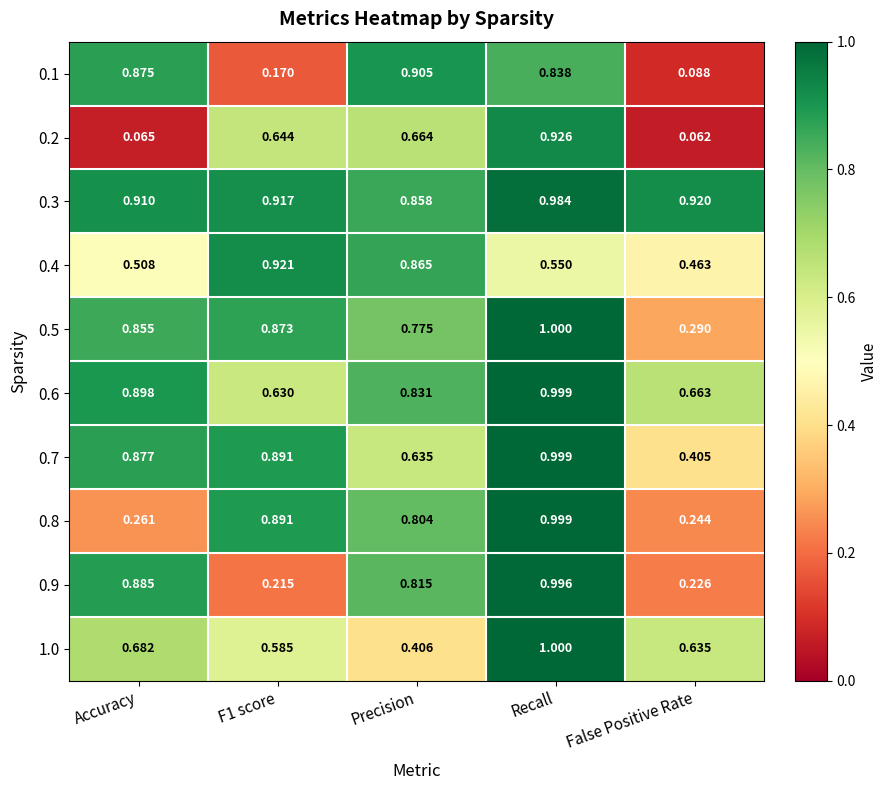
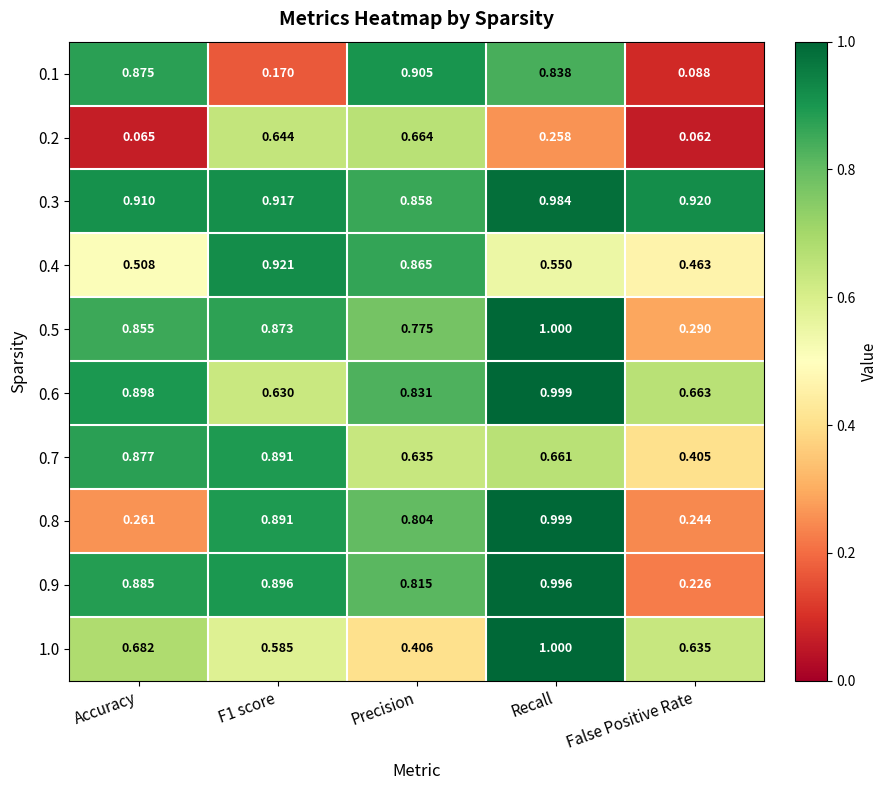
  {
    "0.1": {
      "Accuracy": 0.875,
      "F1 score": 0.170,
      "Precision": 0.905,
      "Recall": 0.838,
      "False Positive Rate": 0.088
    },
    "0.2": {
      "Accuracy": 0.065,
      "F1 score": 0.644,
      "Precision": 0.664,
-     "Recall": 0.926,
+     "Recall": 0.258,
      "False Positive Rate": 0.062
    },
    "0.3": {
      "Accuracy": 0.910,
      "F1 score": 0.917,
      "Precision": 0.858,
      "Recall": 0.984,
      "False Positive Rate": 0.920
    },
    "0.4": {
      "Accuracy": 0.508,
      "F1 score": 0.921,
      "Precision": 0.865,
      "Recall": 0.550,
      "False Positive Rate": 0.463
    },
    "0.5": {
      "Accuracy": 0.855,
      "F1 score": 0.873,
      "Precision": 0.775,
      "Recall": 1.000,
      "False Positive Rate": 0.290
    },
    "0.6": {
      "Accuracy": 0.898,
      "F1 score": 0.630,
      "Precision": 0.831,
      "Recall": 0.999,
      "False Positive Rate": 0.663
    },
    "0.7": {
      "Accuracy": 0.877,
      "F1 score": 0.891,
      "Precision": 0.635,
-     "Recall": 0.999,
+     "Recall": 0.661,
      "False Positive Rate": 0.405
    },
    "0.8": {
      "Accuracy": 0.261,
      "F1 score": 0.891,
      "Precision": 0.804,
      "Recall": 0.999,
      "False Positive Rate": 0.244
    },
    "0.9": {
      "Accuracy": 0.885,
-     "F1 score": 0.215,
+     "F1 score": 0.896,
      "Precision": 0.815,
      "Recall": 0.996,
      "False Positive Rate": 0.226
    },
    "1.0": {
      "Accuracy": 0.682,
      "F1 score": 0.585,
      "Precision": 0.406,
      "Recall": 1.000,
      "False Positive Rate": 0.635
    }
  }
